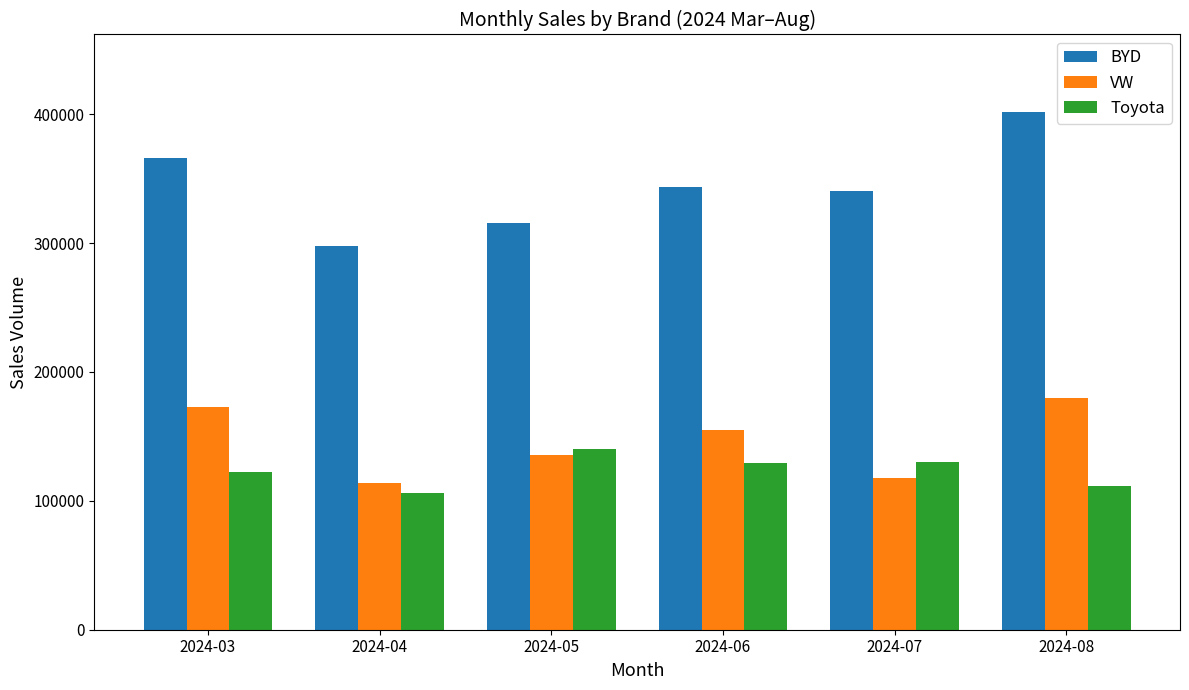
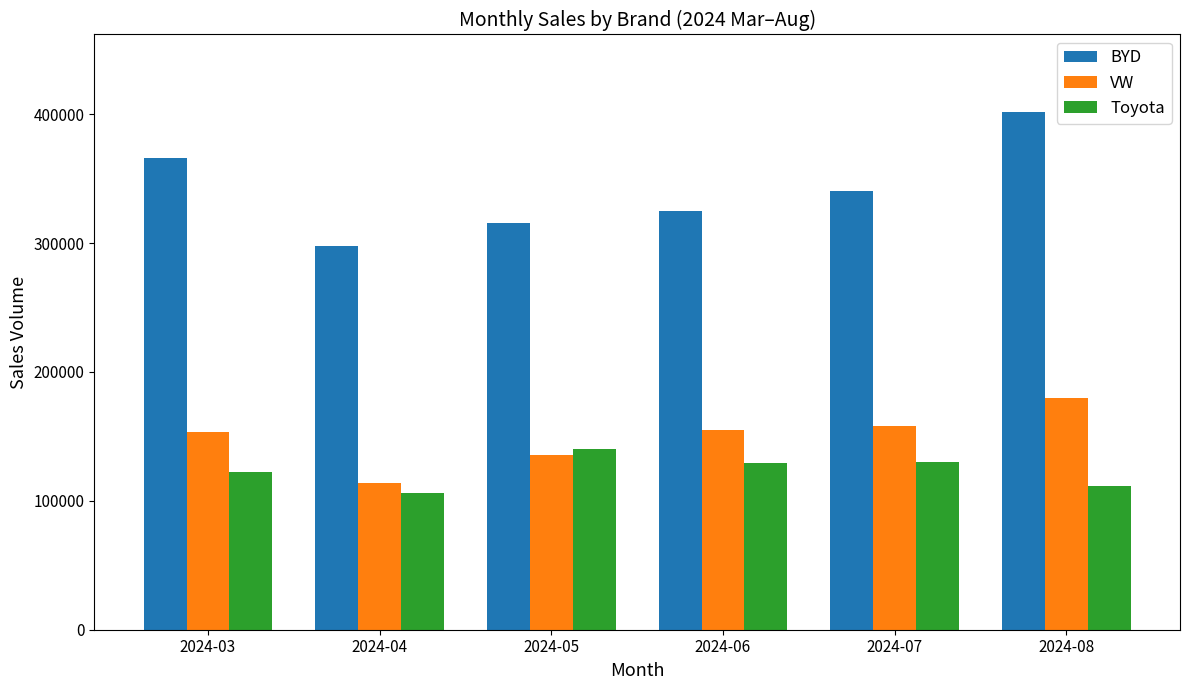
  {
    "BYD": {
      "2024-03": 366000,
      "2024-04": 298000,
      "2024-05": 315000,
-     "2024-06": 343000,
+     "2024-06": 325000,
      "2024-07": 340000,
      "2024-08": 402000
    },
    "VW": {
-     "2024-03": 173000,
+     "2024-03": 153000,
      "2024-04": 114000,
      "2024-05": 135000,
      "2024-06": 155000,
-     "2024-07": 118000,
+     "2024-07": 158000,
      "2024-08": 179000
    },
    "Toyota": {
      "2024-03": 122000,
      "2024-04": 106000,
      "2024-05": 140000,
      "2024-06": 129000,
      "2024-07": 130000,
      "2024-08": 112000
    }
  }
